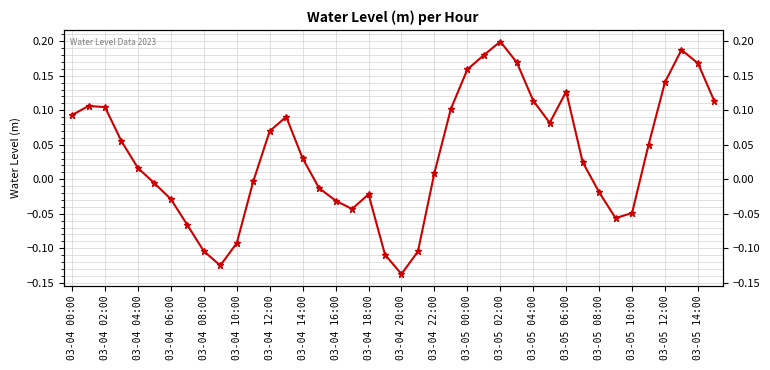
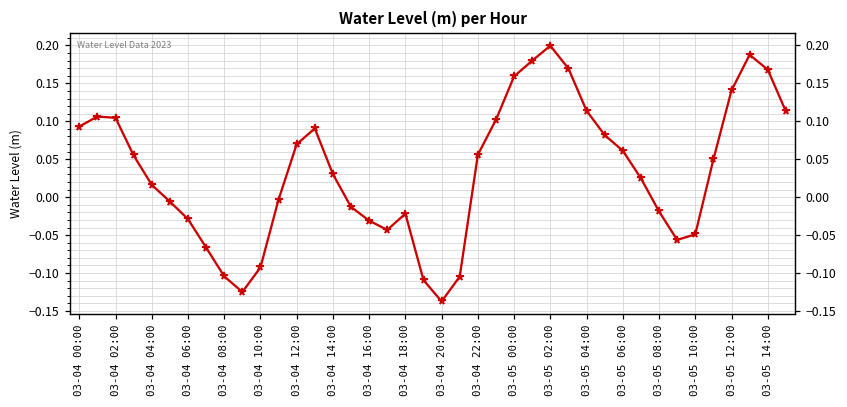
  {
    "03-04 00:00": 0.09,
    "03-04 02:00": 0.10,
    "03-04 04:00": 0.02,
    "03-04 06:00": -0.03,
    "03-04 08:00": -0.10,
    "03-04 10:00": -0.09,
    "03-04 12:00": 0.07,
    "03-04 14:00": 0.03,
    "03-04 16:00": -0.03,
    "03-04 18:00": -0.02,
    "03-04 20:00": -0.14,
-   "03-04 22:00": 0.01,
+   "03-04 22:00": 0.06,
    "03-05 00:00": 0.16,
    "03-05 02:00": 0.20,
    "03-05 04:00": 0.11,
-   "03-05 06:00": 0.13,
+   "03-05 06:00": 0.06,
    "03-05 08:00": -0.02,
    "03-05 10:00": -0.05,
    "03-05 12:00": 0.14,
    "03-05 14:00": 0.17
  }
